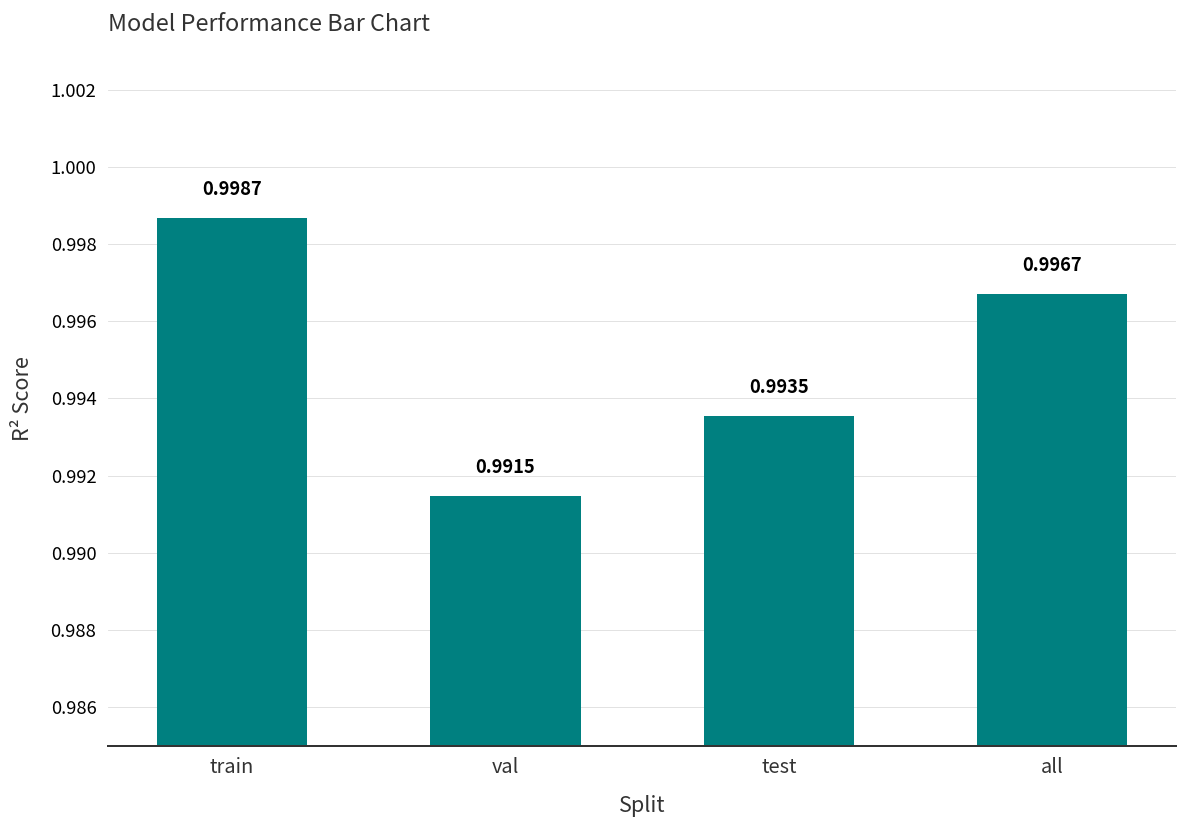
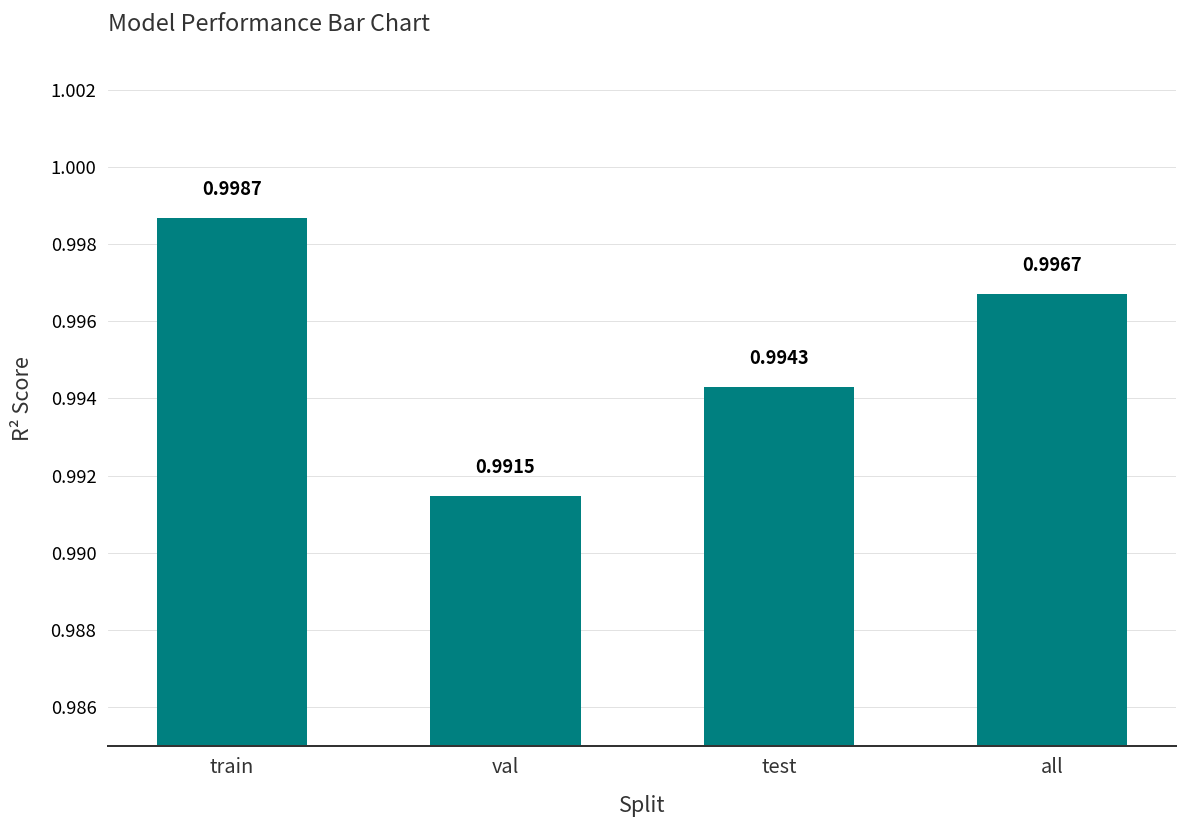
  {
    "train": 0.9987,
    "val": 0.9915,
-   "test": 0.9935,
+   "test": 0.9943,
    "all": 0.9967
  }
